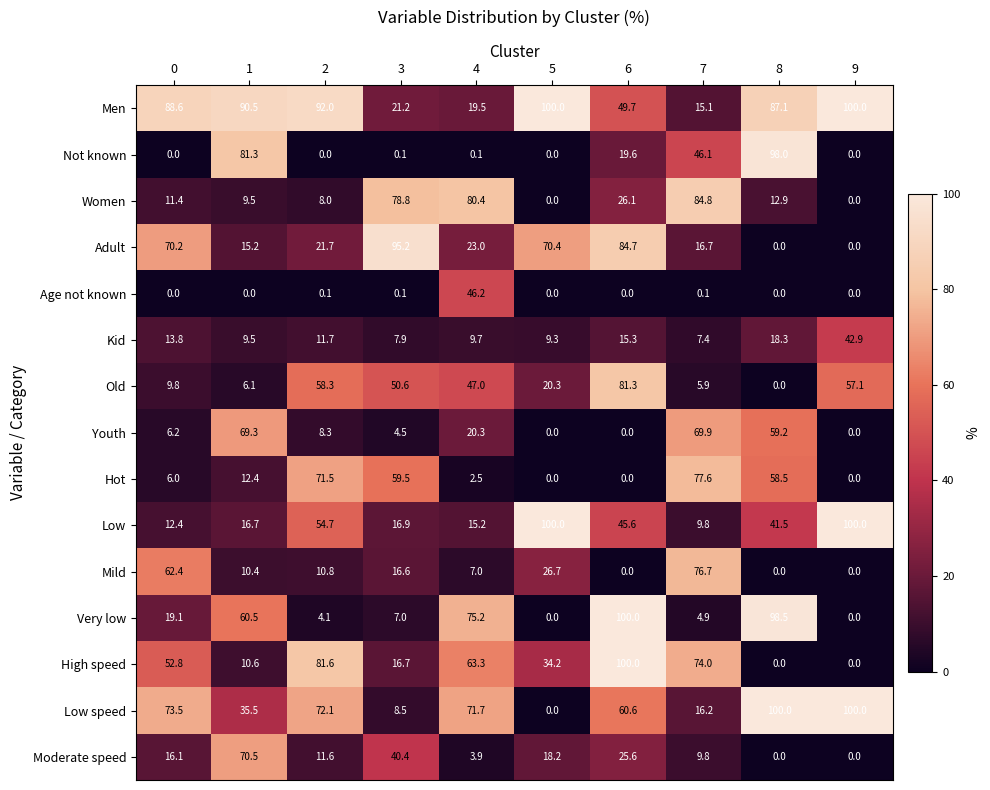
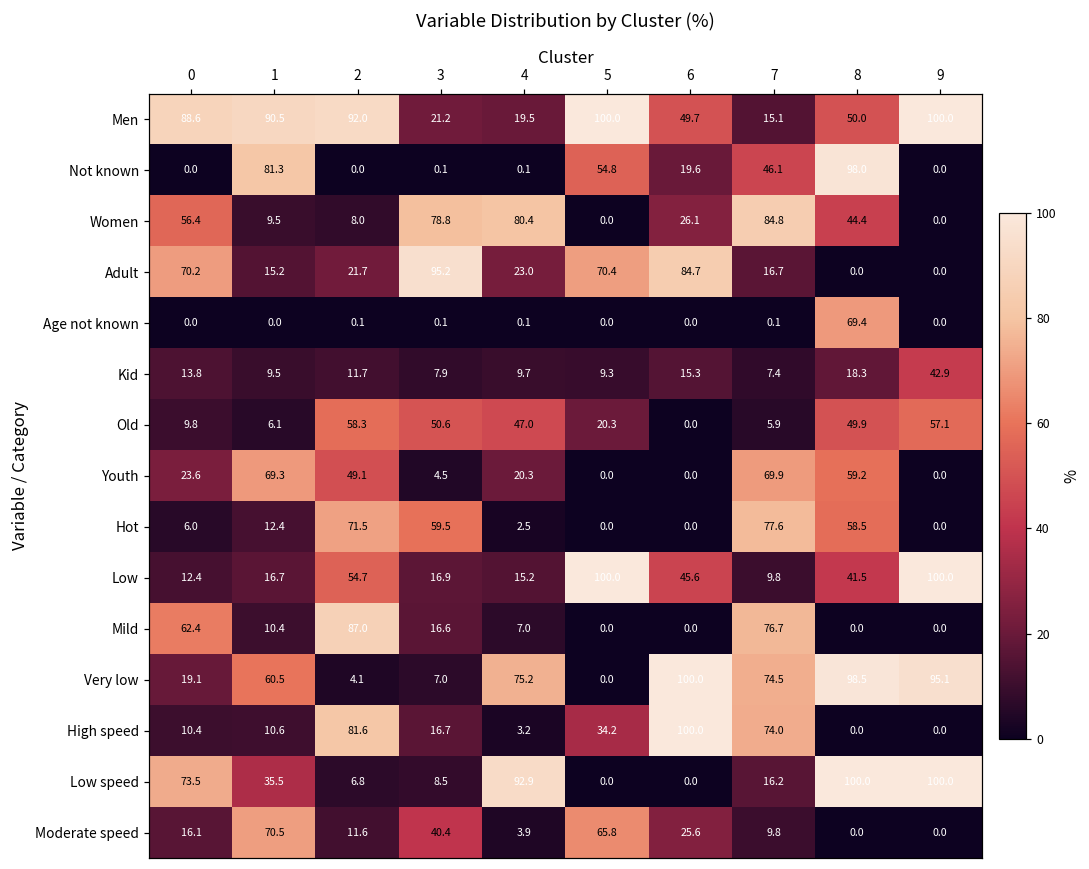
  {
    "Men": {
      "0": 88.6,
      "1": 90.5,
      "2": 92.0,
      "3": 21.2,
      "4": 19.5,
      "6": 49.7,
      "7": 15.1,
-     "8": 87.1
+     "8": 50.0
    },
    "Not known": {
      "0": 0.0,
      "1": 81.3,
      "2": 0.0,
      "3": 0.1,
      "4": 0.1,
-     "5": 0.0,
+     "5": 54.8,
      "6": 19.6,
      "7": 46.1,
      "9": 0.0
    },
    "Women": {
-     "0": 11.4,
+     "0": 56.4,
      "1": 9.5,
      "2": 8.0,
      "3": 78.8,
      "4": 80.4,
      "5": 0.0,
      "6": 26.1,
      "7": 84.8,
-     "8": 12.9,
+     "8": 44.4,
      "9": 0.0
    },
    "Adult": {
      "0": 70.2,
      "1": 15.2,
      "2": 21.7,
      "3": 95.2,
      "4": 23.0,
      "5": 70.4,
      "6": 84.7,
      "7": 16.7,
      "8": 0.0,
      "9": 0.0
    },
    "Age not known": {
      "0": 0.0,
      "1": 0.0,
      "2": 0.1,
      "3": 0.1,
-     "4": 46.2,
+     "4": 0.1,
      "5": 0.0,
      "6": 0.0,
      "7": 0.1,
-     "8": 0.0,
+     "8": 69.4,
      "9": 0.0
    },
    "Kid": {
      "0": 13.8,
      "1": 9.5,
      "2": 11.7,
      "3": 7.9,
      "4": 9.7,
      "5": 9.3,
      "6": 15.3,
      "7": 7.4,
      "8": 18.3,
      "9": 42.9
    },
    "Old": {
      "0": 9.8,
      "1": 6.1,
      "2": 58.3,
      "3": 50.6,
      "4": 47.0,
      "5": 20.3,
-     "6": 81.3,
+     "6": 0.0,
      "7": 5.9,
-     "8": 0.0,
+     "8": 49.9,
      "9": 57.1
    },
    "Youth": {
-     "0": 6.2,
+     "0": 23.6,
      "1": 69.3,
-     "2": 8.3,
+     "2": 49.1,
      "3": 4.5,
      "4": 20.3,
      "5": 0.0,
      "6": 0.0,
      "7": 69.9,
      "8": 59.2,
      "9": 0.0
    },
    "Hot": {
      "0": 6.0,
      "1": 12.4,
      "2": 71.5,
      "3": 59.5,
      "4": 2.5,
      "5": 0.0,
      "6": 0.0,
      "7": 77.6,
      "8": 58.5,
      "9": 0.0
    },
    "Low": {
      "0": 12.4,
      "1": 16.7,
      "2": 54.7,
      "3": 16.9,
      "4": 15.2,
      "6": 45.6,
      "7": 9.8,
      "8": 41.5
    },
    "Mild": {
      "0": 62.4,
      "1": 10.4,
-     "2": 10.8,
+     "2": 87.0,
      "3": 16.6,
      "4": 7.0,
-     "5": 26.7,
+     "5": 0.0,
      "6": 0.0,
      "7": 76.7,
      "8": 0.0,
      "9": 0.0
    },
    "Very low": {
      "0": 19.1,
      "1": 60.5,
      "2": 4.1,
      "3": 7.0,
      "4": 75.2,
      "5": 0.0,
-     "7": 4.9,
-     "9": 0.0
+     "7": 74.5,
+     "9": 95.1
    },
    "High speed": {
-     "0": 52.8,
+     "0": 10.4,
      "1": 10.6,
      "2": 81.6,
      "3": 16.7,
-     "4": 63.3,
+     "4": 3.2,
      "5": 34.2,
      "7": 74.0,
      "8": 0.0,
      "9": 0.0
    },
    "Low speed": {
      "0": 73.5,
      "1": 35.5,
-     "2": 72.1,
+     "2": 6.8,
      "3": 8.5,
-     "4": 71.7,
+     "4": 92.9,
      "5": 0.0,
-     "6": 60.6,
+     "6": 0.0,
      "7": 16.2
    },
    "Moderate speed": {
      "0": 16.1,
      "1": 70.5,
      "2": 11.6,
      "3": 40.4,
      "4": 3.9,
-     "5": 18.2,
+     "5": 65.8,
      "6": 25.6,
      "7": 9.8,
      "8": 0.0,
      "9": 0.0
    }
  }
